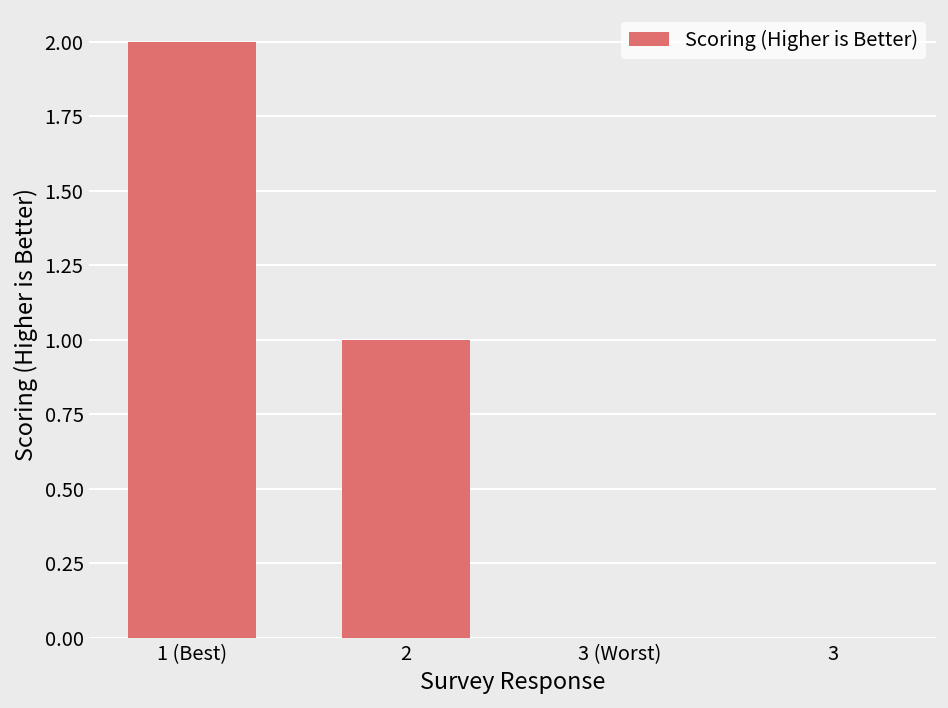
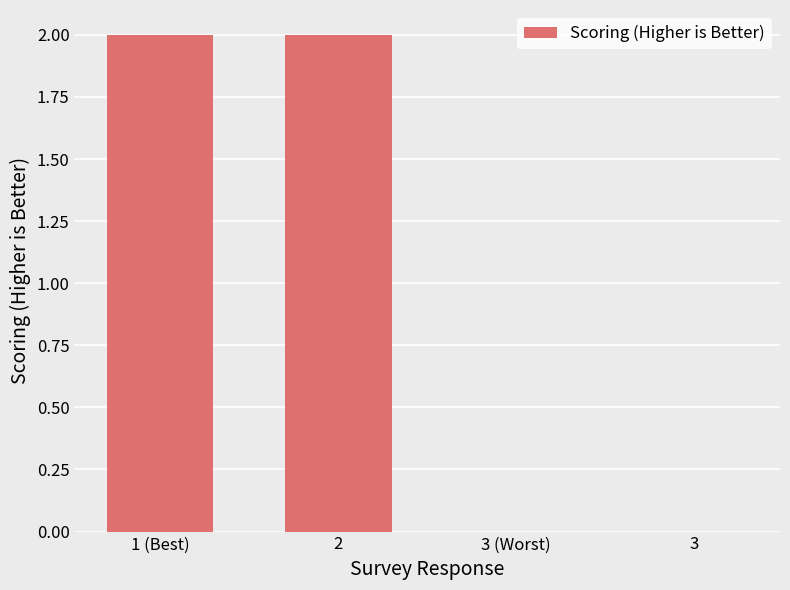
  {
    "1 (Best)": 2,
-   "2": 1,
+   "2": 2,
    "3 (Worst)": 0,
    "3": 0
  }
